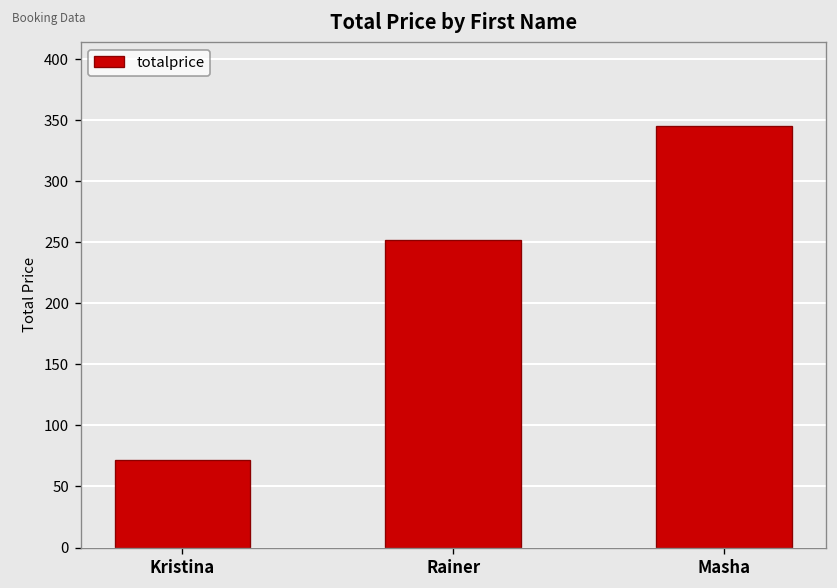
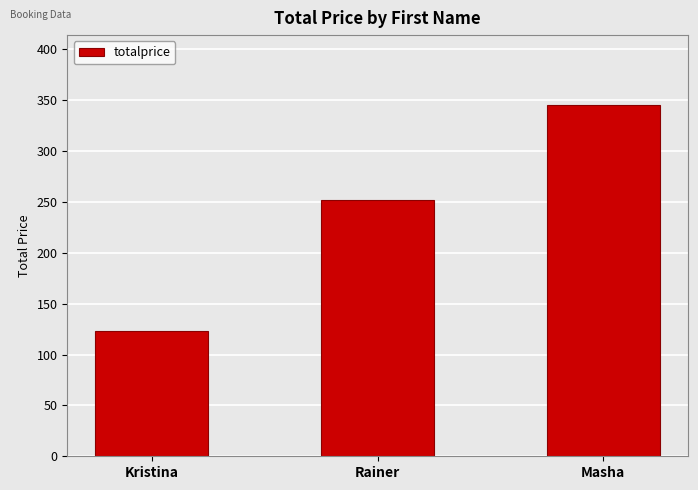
  {
-   "Kristina": 72,
+   "Kristina": 123,
    "Rainer": 252,
    "Masha": 345
  }
